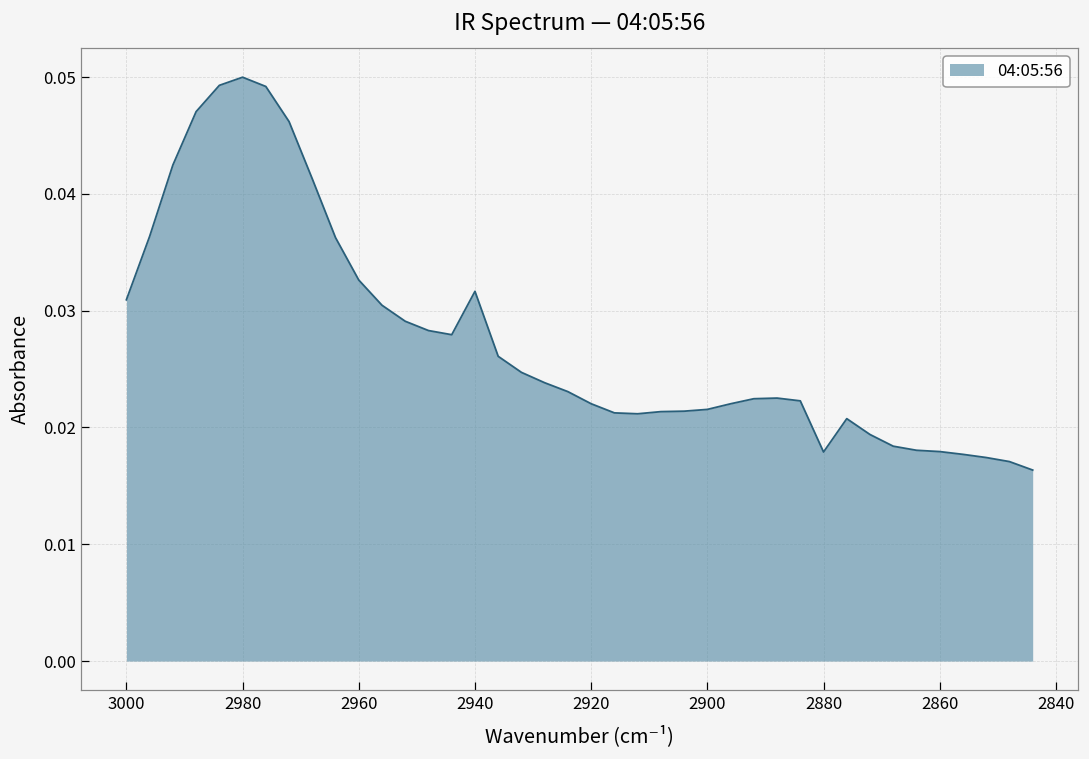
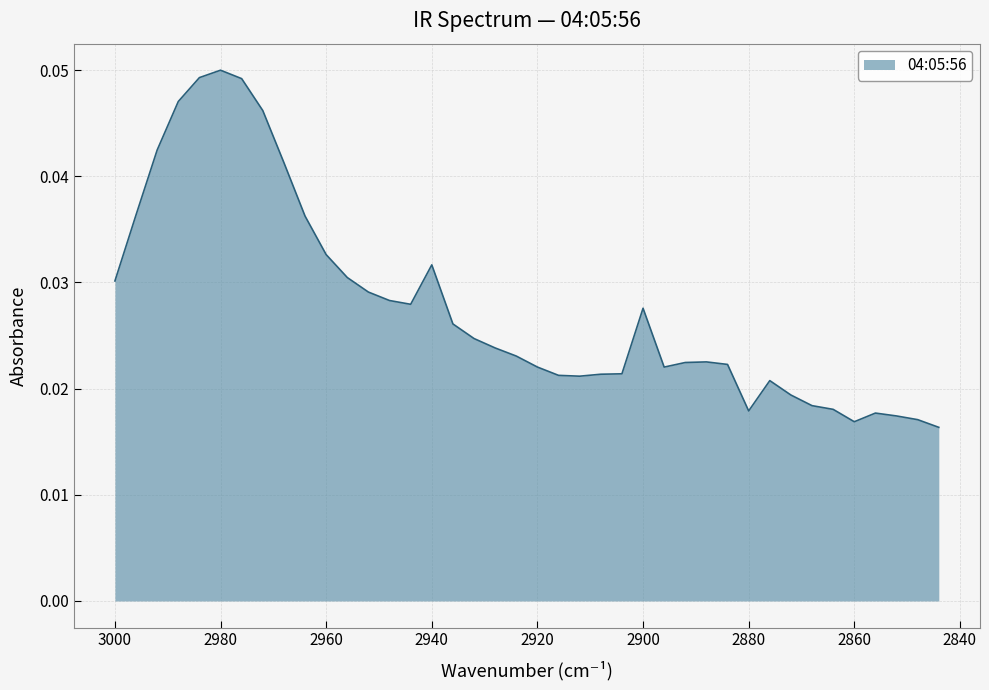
  {
-   "3000": 0.0309,
+   "3000": 0.0301,
    "2980": 0.0500,
    "2960": 0.0326,
    "2940": 0.0317,
    "2920": 0.0220,
-   "2900": 0.0215,
+   "2900": 0.0276,
    "2880": 0.0179,
-   "2860": 0.0179
+   "2860": 0.0169
  }
